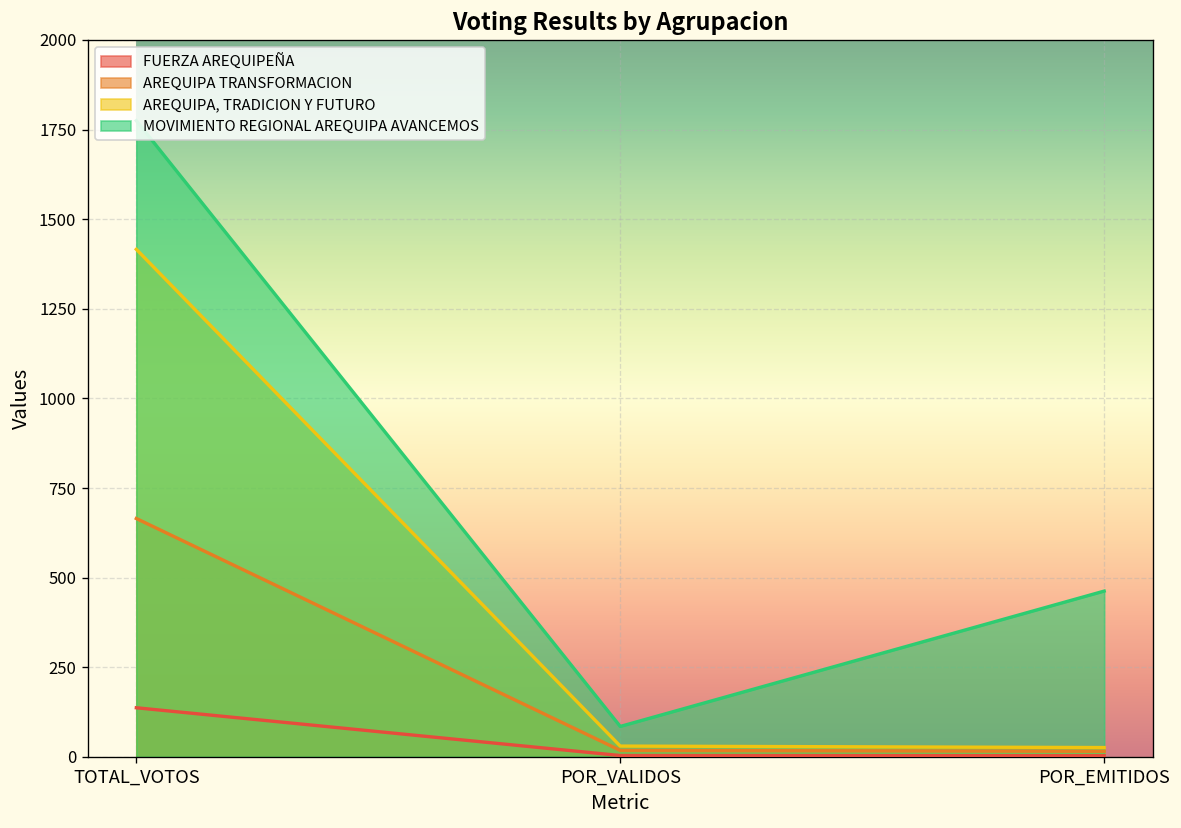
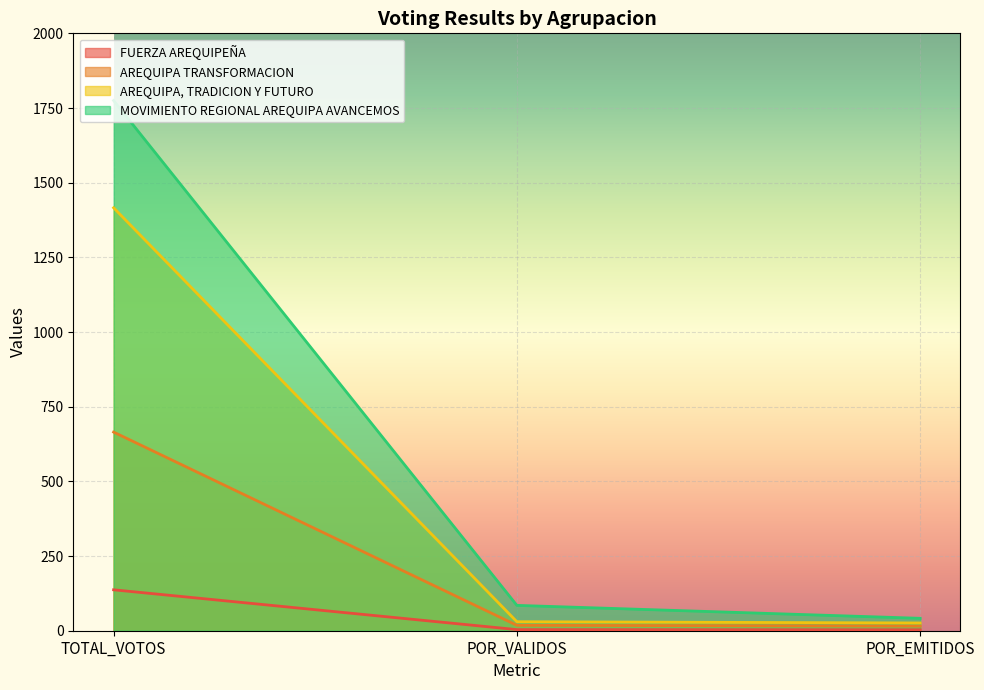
  {
    "AREQUIPA, TRADICION Y FUTURO": {
      "TOTAL_VOTOS": 1420,
      "POR_VALIDOS": 30,
      "POR_EMITIDOS": 30
    },
    "MOVIMIENTO REGIONAL AREQUIPA AVANCEMOS": {
      "POR_VALIDOS": 80,
-     "POR_EMITIDOS": 460
+     "POR_EMITIDOS": 40
    }
  }
